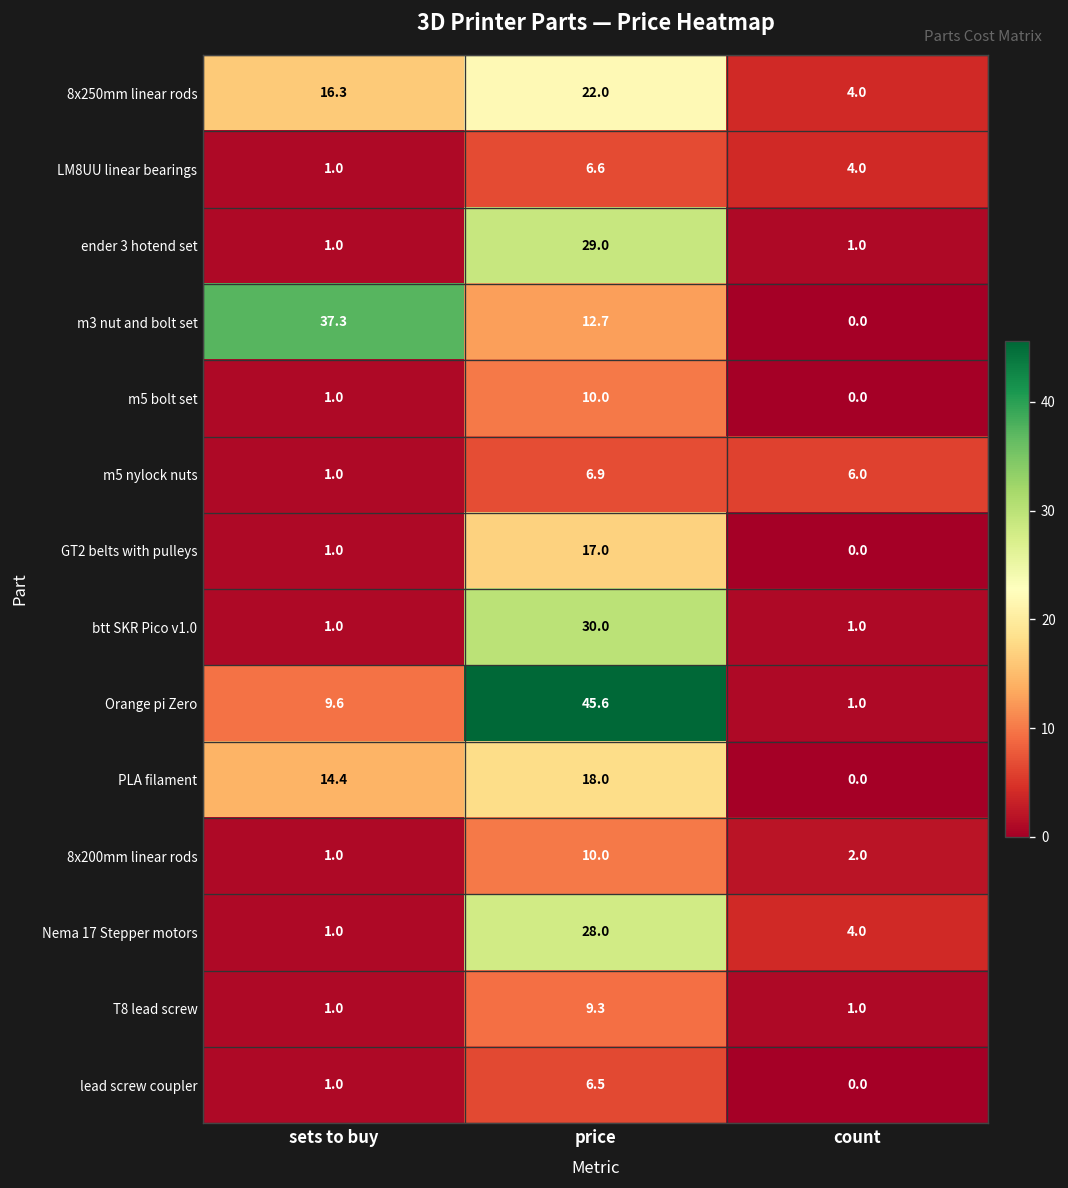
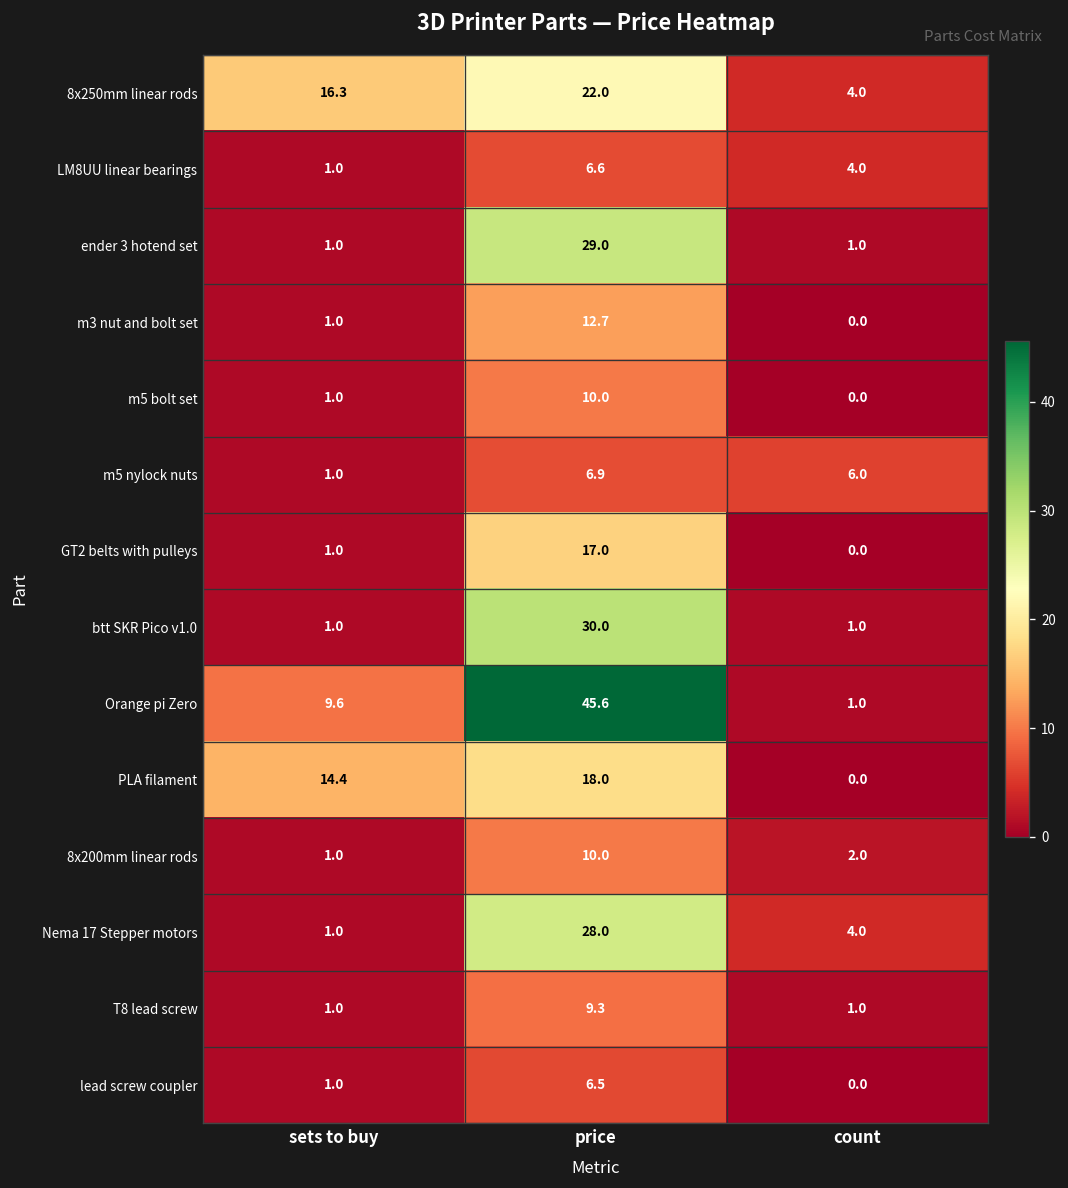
  {
    "8x250mm linear rods": {
      "sets to buy": 16.3,
      "price": 22.0,
      "count": 4.0
    },
    "LM8UU linear bearings": {
      "sets to buy": 1.0,
      "price": 6.6,
      "count": 4.0
    },
    "ender 3 hotend set": {
      "sets to buy": 1.0,
      "price": 29.0,
      "count": 1.0
    },
    "m3 nut and bolt set": {
-     "sets to buy": 37.3,
+     "sets to buy": 1.0,
      "price": 12.7,
      "count": 0.0
    },
    "m5 bolt set": {
      "sets to buy": 1.0,
      "price": 10.0,
      "count": 0.0
    },
    "m5 nylock nuts": {
      "sets to buy": 1.0,
      "price": 6.9,
      "count": 6.0
    },
    "GT2 belts with pulleys": {
      "sets to buy": 1.0,
      "price": 17.0,
      "count": 0.0
    },
    "btt SKR Pico v1.0": {
      "sets to buy": 1.0,
      "price": 30.0,
      "count": 1.0
    },
    "Orange pi Zero": {
      "sets to buy": 9.6,
      "price": 45.6,
      "count": 1.0
    },
    "PLA filament": {
      "sets to buy": 14.4,
      "price": 18.0,
      "count": 0.0
    },
    "8x200mm linear rods": {
      "sets to buy": 1.0,
      "price": 10.0,
      "count": 2.0
    },
    "Nema 17 Stepper motors": {
      "sets to buy": 1.0,
      "price": 28.0,
      "count": 4.0
    },
    "T8 lead screw": {
      "sets to buy": 1.0,
      "price": 9.3,
      "count": 1.0
    },
    "lead screw coupler": {
      "sets to buy": 1.0,
      "price": 6.5,
      "count": 0.0
    }
  }
